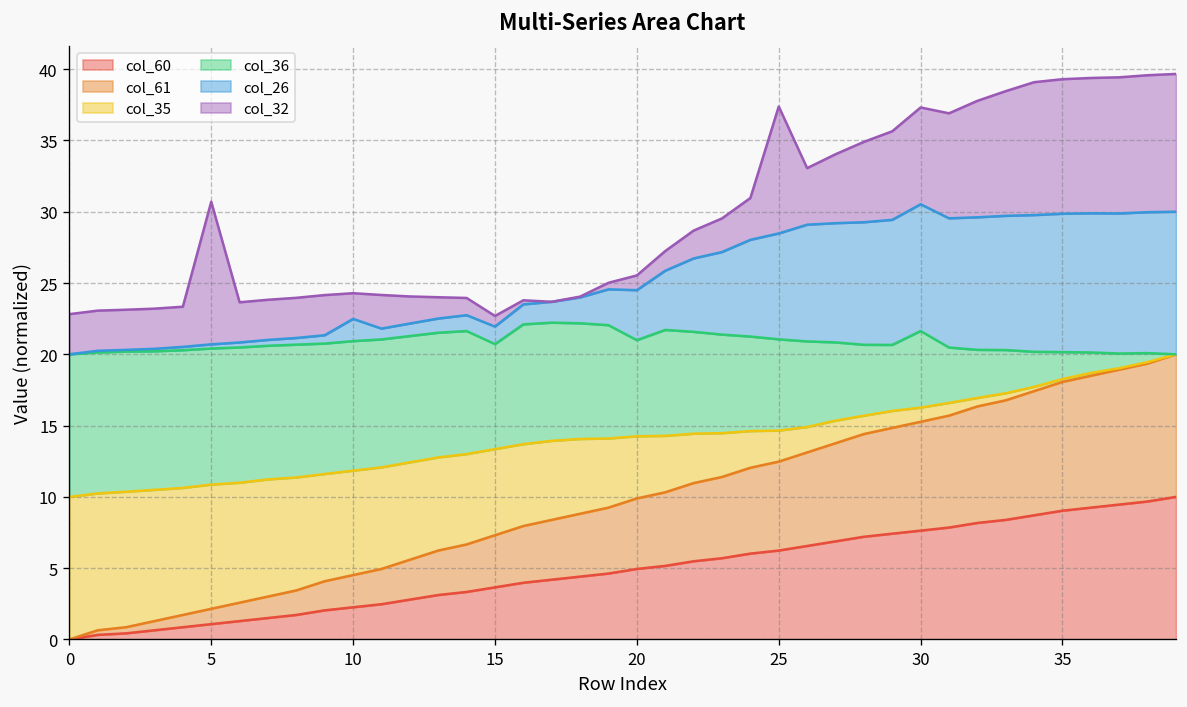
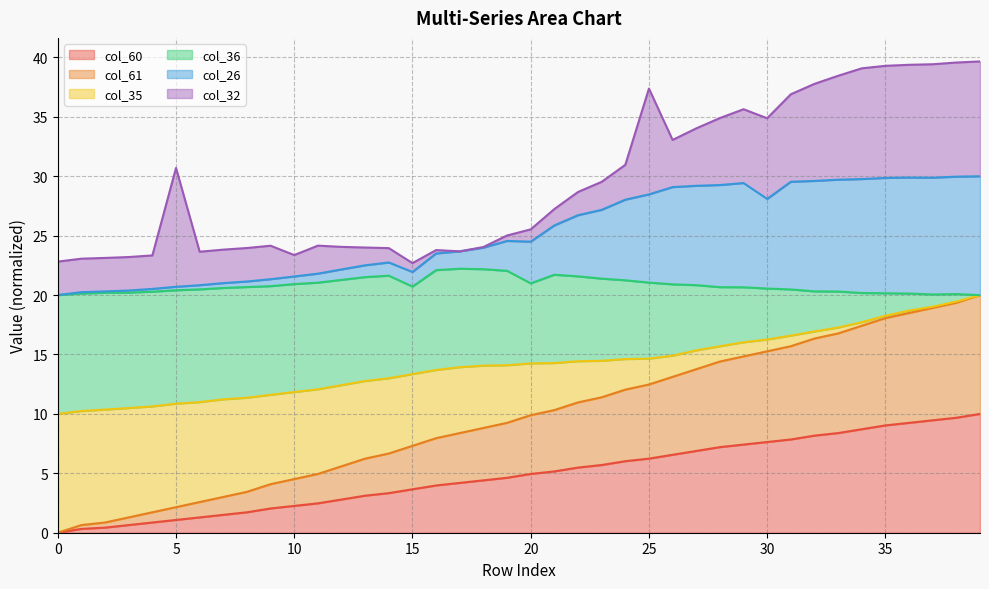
  {
    "col_36": {
      "5": 9.5,
      "10": 9.1,
      "15": 7.4,
      "20": 6.7,
      "25": 6.4,
-     "30": 5.4,
+     "30": 4.3,
      "35": 1.9
    },
    "col_26": {
      "5": 0.3,
-     "10": 1.6,
+     "10": 0.6,
      "15": 1.2,
      "20": 3.5,
      "25": 7.4,
-     "30": 8.9,
+     "30": 7.5,
      "35": 9.7
    },
    "col_32": {
      "0": 2.8,
      "5": 10.0,
      "10": 1.8,
      "15": 0.7,
      "20": 1.0,
      "25": 8.9,
      "30": 6.8,
      "35": 9.4
    }
  }
